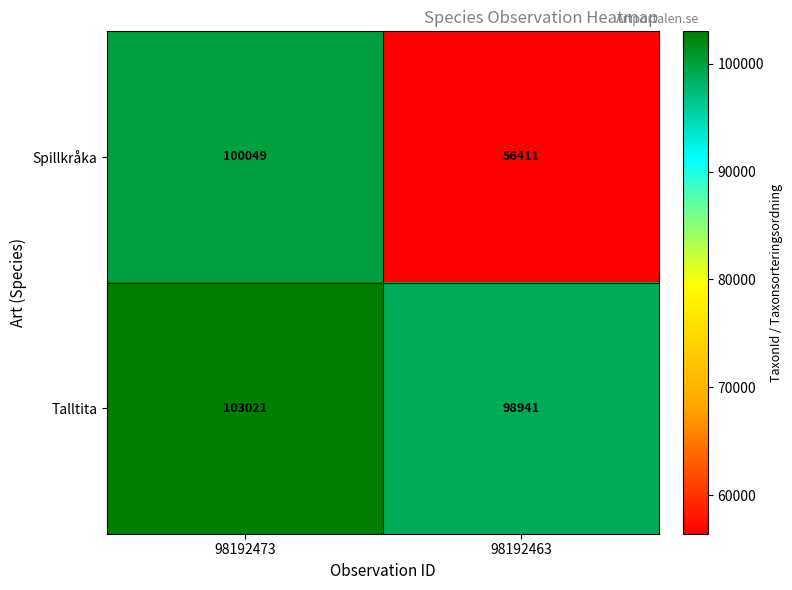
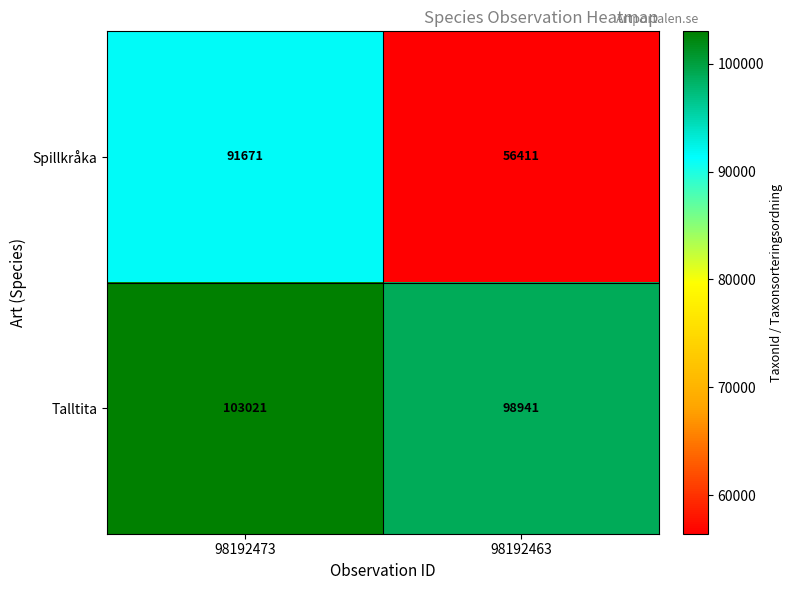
  {
    "Spillkråka": {
-     "98192473": 100049,
+     "98192473": 91671,
      "98192463": 56411
    },
    "Talltita": {
      "98192473": 103021,
      "98192463": 98941
    }
  }
